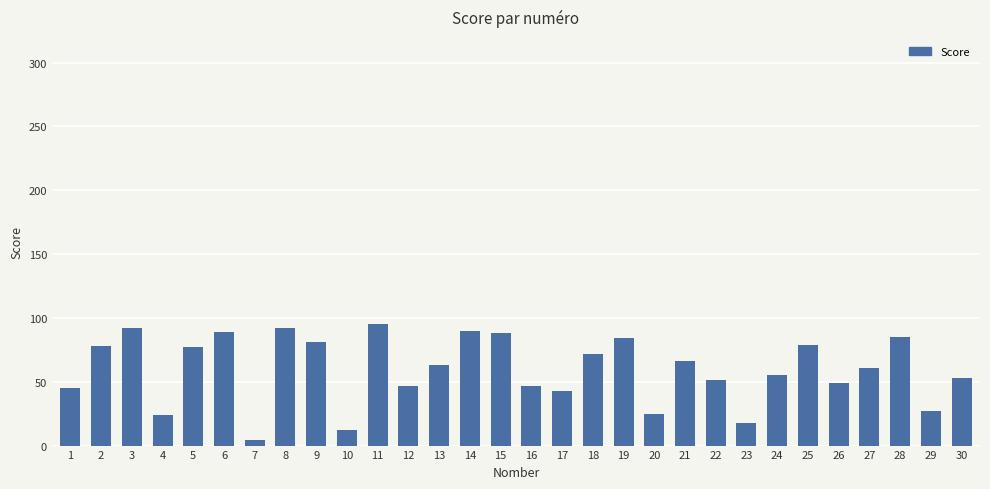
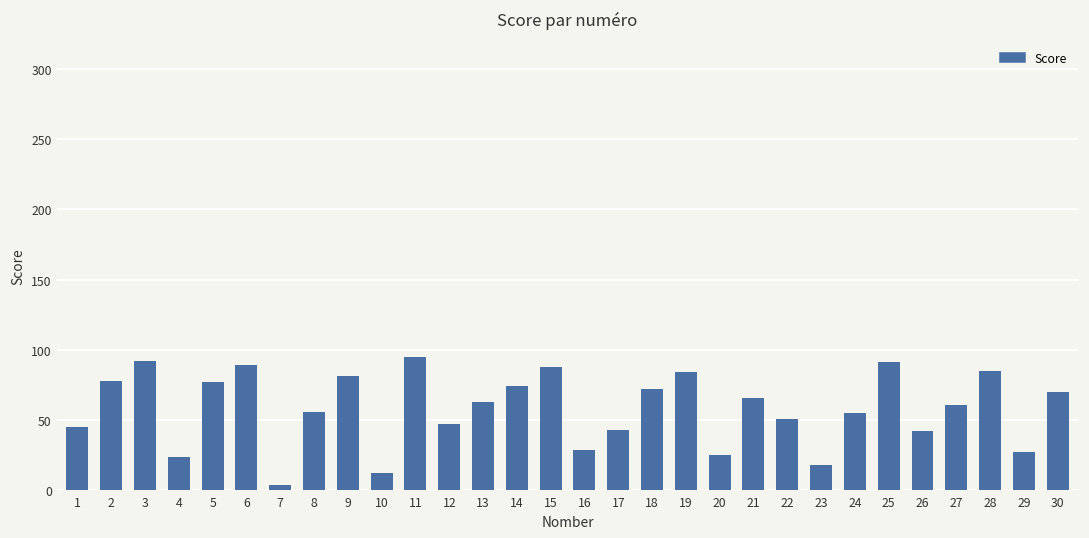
  {
    "1": 45,
    "2": 78,
    "3": 92,
    "4": 24,
    "5": 77,
    "6": 89,
    "7": 4,
-   "8": 92,
+   "8": 56,
    "9": 81,
    "10": 12,
    "11": 95,
    "12": 47,
    "13": 63,
-   "14": 90,
+   "14": 74,
    "15": 88,
-   "16": 47,
+   "16": 29,
    "17": 43,
    "18": 72,
    "19": 84,
    "20": 25,
    "21": 66,
    "22": 51,
    "23": 18,
    "24": 55,
-   "25": 79,
-   "26": 49,
+   "25": 91,
+   "26": 42,
    "27": 61,
    "28": 85,
    "29": 27,
-   "30": 53
+   "30": 70
  }
